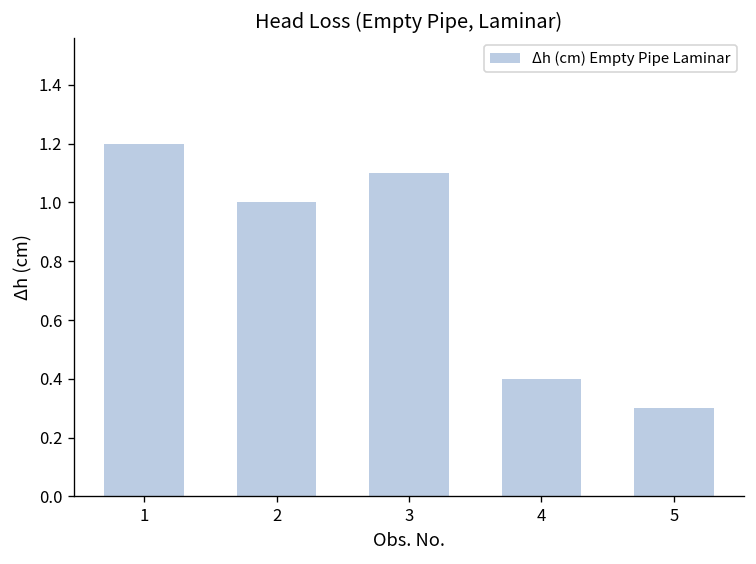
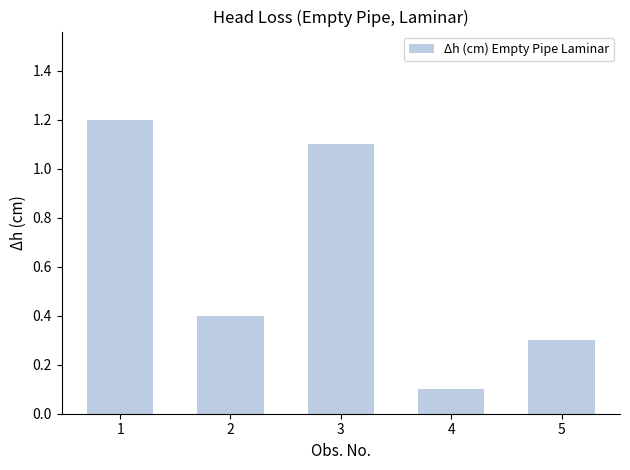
  {
    "1": 1.2,
-   "2": 1.0,
+   "2": 0.4,
    "3": 1.1,
-   "4": 0.4,
+   "4": 0.1,
    "5": 0.3
  }
